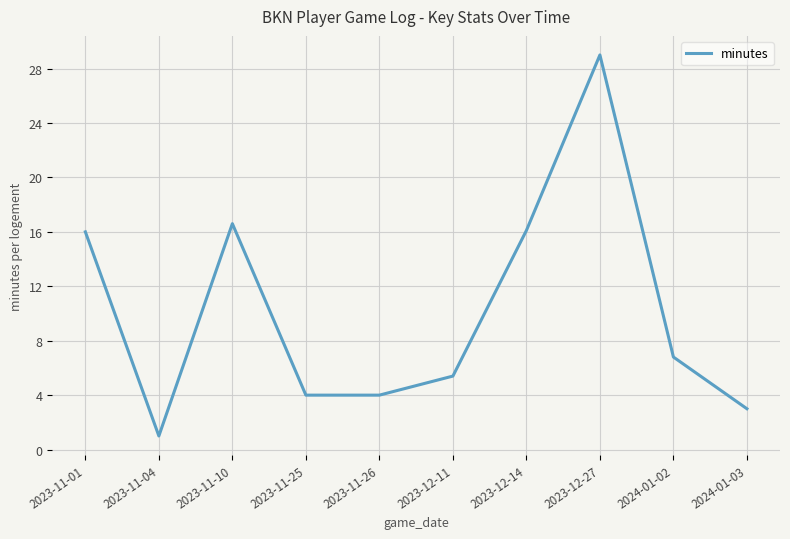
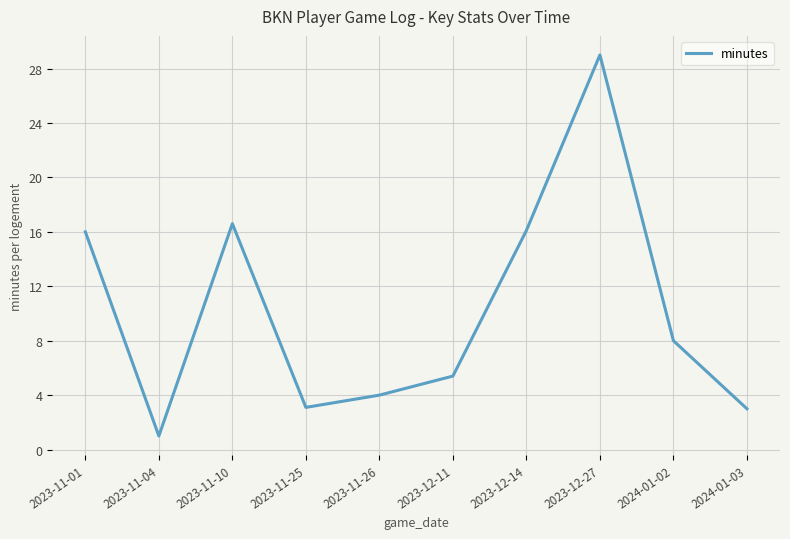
  {
    "2023-11-01": 16.0,
    "2023-11-04": 1.0,
    "2023-11-10": 16.6,
-   "2023-11-25": 4.0,
+   "2023-11-25": 3.1,
    "2023-11-26": 4.0,
    "2023-12-11": 5.4,
    "2023-12-14": 16.1,
    "2023-12-27": 29.0,
-   "2024-01-02": 6.8,
+   "2024-01-02": 8.0,
    "2024-01-03": 3.0
  }
